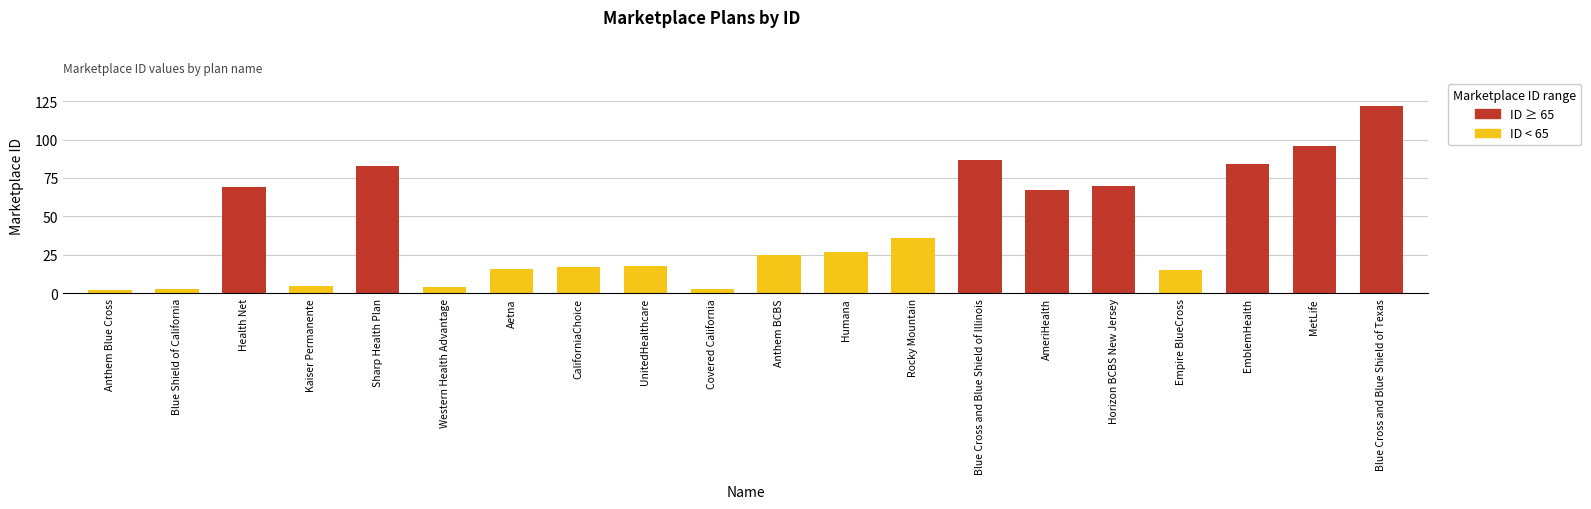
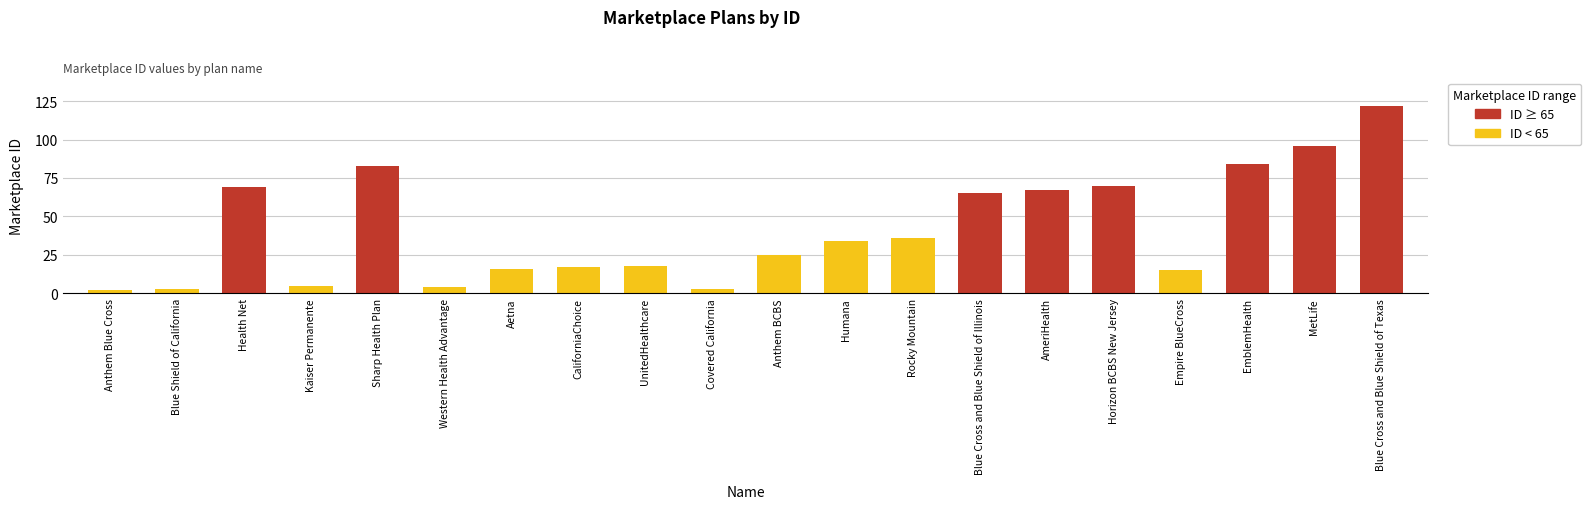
  {
    "Anthem Blue Cross": 2,
    "Blue Shield of California": 3,
    "Health Net": 69,
    "Kaiser Permanente": 5,
    "Sharp Health Plan": 83,
    "Western Health Advantage": 4,
    "Aetna": 16,
    "CaliforniaChoice": 17,
    "UnitedHealthcare": 18,
    "Covered California": 3,
    "Anthem BCBS": 25,
-   "Humana": 27,
+   "Humana": 34,
    "Rocky Mountain": 36,
-   "Blue Cross and Blue Shield of Illinois": 87,
+   "Blue Cross and Blue Shield of Illinois": 65,
    "AmeriHealth": 67,
    "Horizon BCBS New Jersey": 70,
    "Empire BlueCross": 15,
    "EmblemHealth": 84,
    "MetLife": 96,
    "Blue Cross and Blue Shield of Texas": 122
  }
